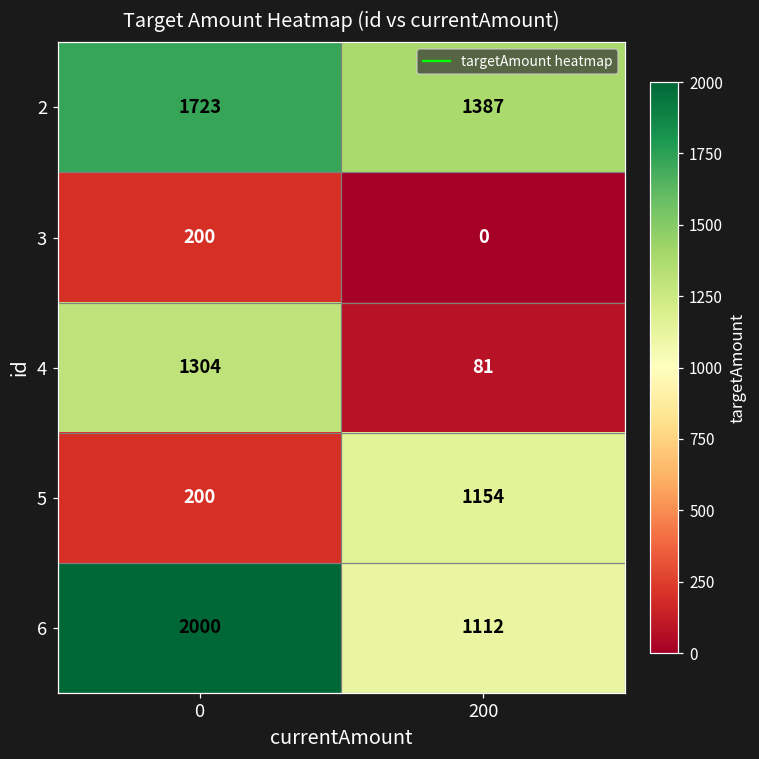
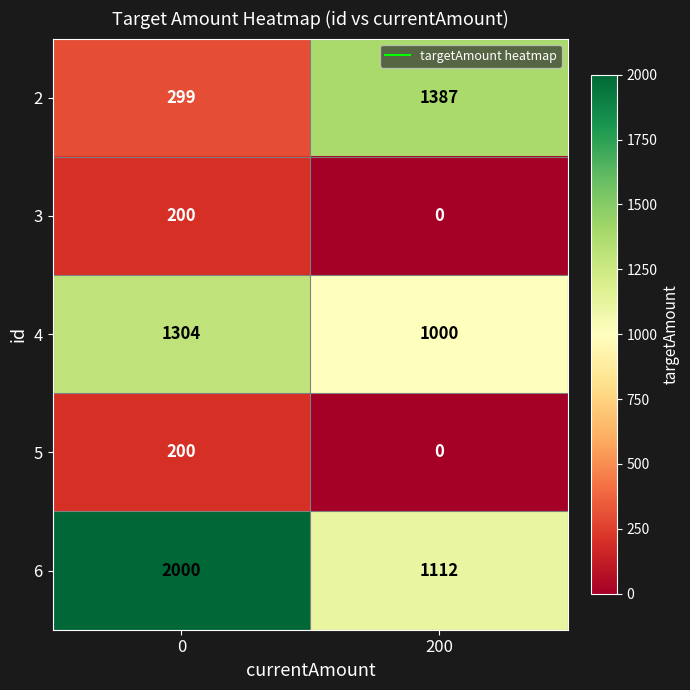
  {
    "2": {
-     "0": 1723,
+     "0": 299,
      "200": 1387
    },
    "3": {
      "0": 200,
      "200": 0
    },
    "4": {
      "0": 1304,
-     "200": 81
+     "200": 1000
    },
    "5": {
      "0": 200,
-     "200": 1154
+     "200": 0
    },
    "6": {
      "0": 2000,
      "200": 1112
    }
  }
